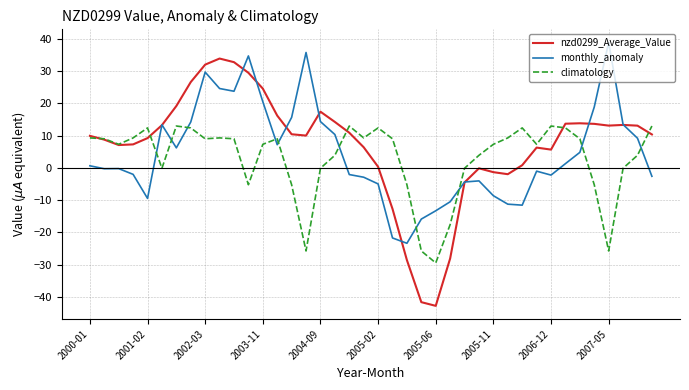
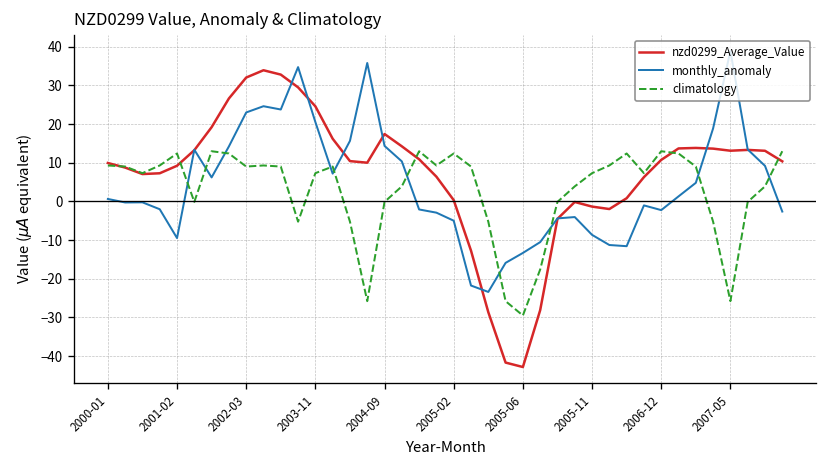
  {
    "nzd0299_Average_Value": {
      "2001-02": 9,
      "2002-03": 32,
      "2003-11": 25,
      "2004-09": 17,
      "2005-02": 0,
      "2005-06": -43,
      "2005-11": -1,
-     "2006-12": 6,
+     "2006-12": 11,
      "2007-05": 13
    },
    "monthly_anomaly": {
      "2000-01": 1,
      "2001-02": -9,
-     "2002-03": 30,
+     "2002-03": 23,
      "2003-11": 21,
      "2004-09": 14,
      "2005-02": -5,
      "2005-06": -13,
      "2005-11": -9,
      "2006-12": -2
    },
    "climatology": {
      "2001-02": 12,
      "2002-03": 9,
      "2003-11": 7,
      "2004-09": 0,
      "2005-02": 12,
      "2005-06": -30,
      "2005-11": 7,
      "2006-12": 13,
      "2007-05": -26
    }
  }
